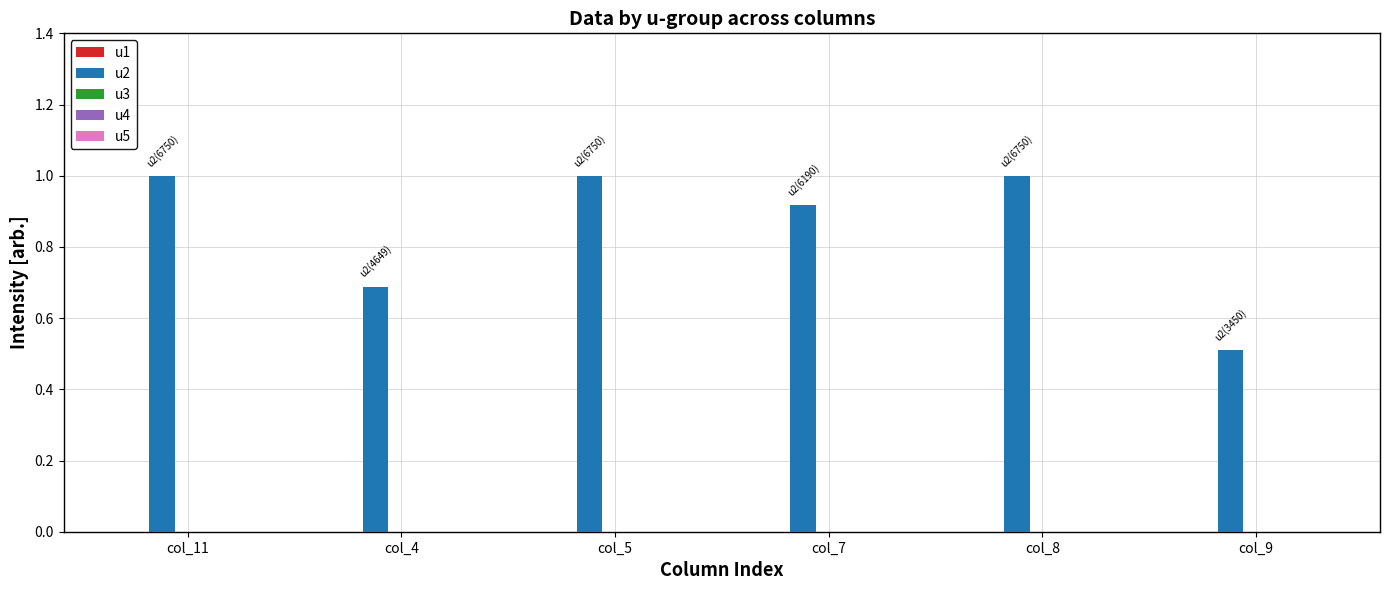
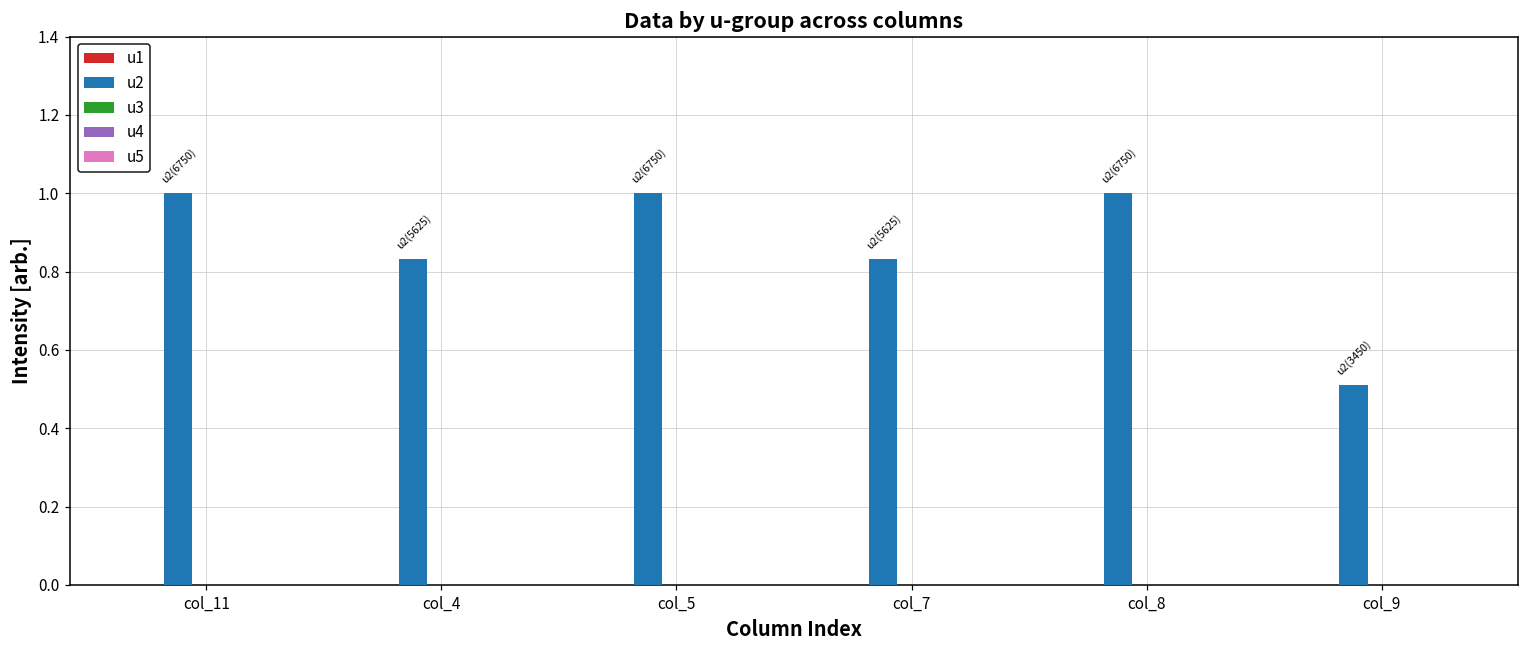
  {
    "u1": {
      "col_11": "0.00",
      "col_4": "0.00",
      "col_5": "0.00",
      "col_7": "0.00",
      "col_8": "0.00",
      "col_9": "0.00"
    },
    "u2": {
-     "col_4": "(4649)",
-     "col_7": "(6190)"
+     "col_4": "(5625)",
+     "col_7": "(5625)"
    },
    "u3": {
      "col_11": "0.00",
      "col_4": "0.00",
      "col_5": "0.00",
      "col_7": "0.00",
      "col_8": "0.00",
      "col_9": "0.00"
    },
    "u4": {
      "col_11": "0.00",
      "col_4": "0.00",
      "col_5": "0.00",
      "col_7": "0.00",
      "col_8": "0.00",
      "col_9": "0.00"
    },
    "u5": {
      "col_11": "0.00",
      "col_4": "0.00",
      "col_5": "0.00",
      "col_7": "0.00",
      "col_8": "0.00",
      "col_9": "0.00"
    }
  }
